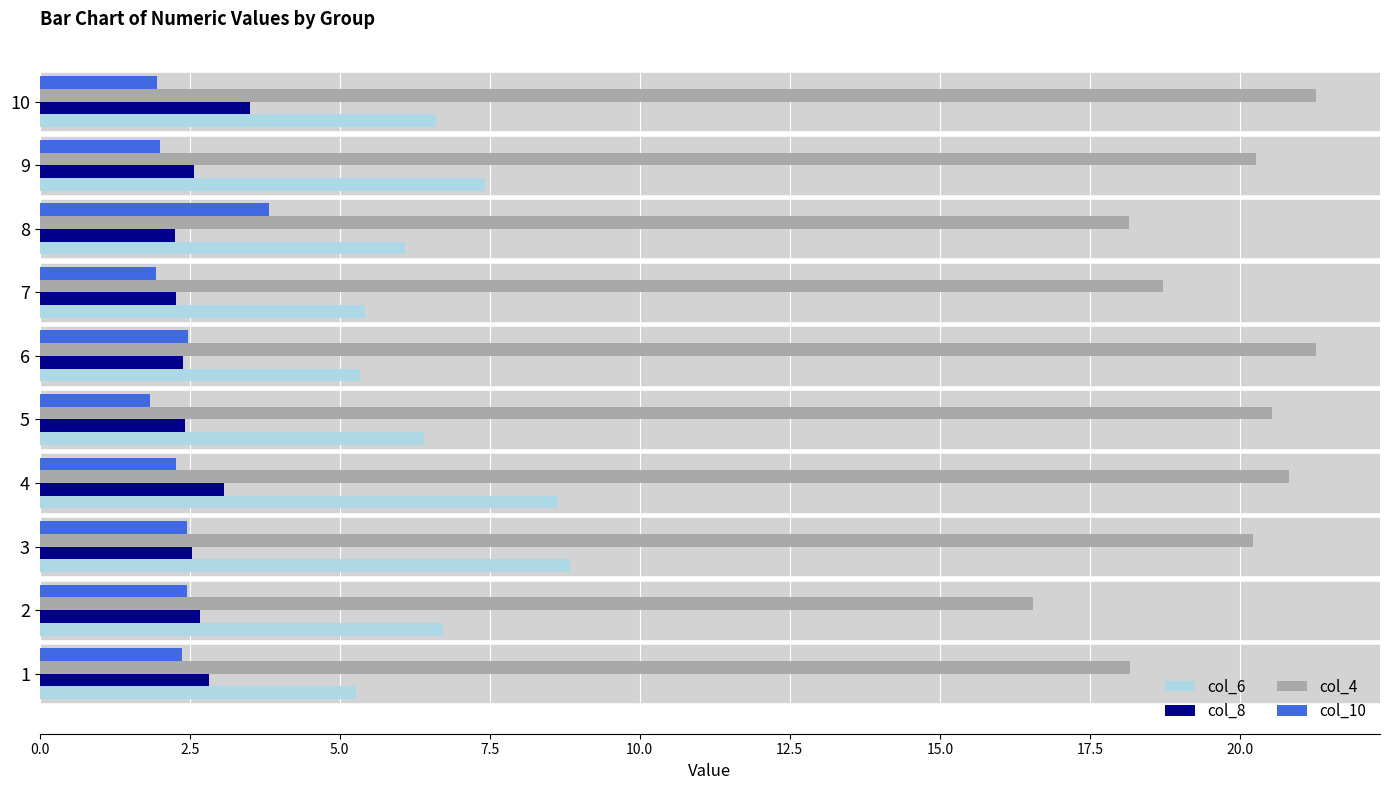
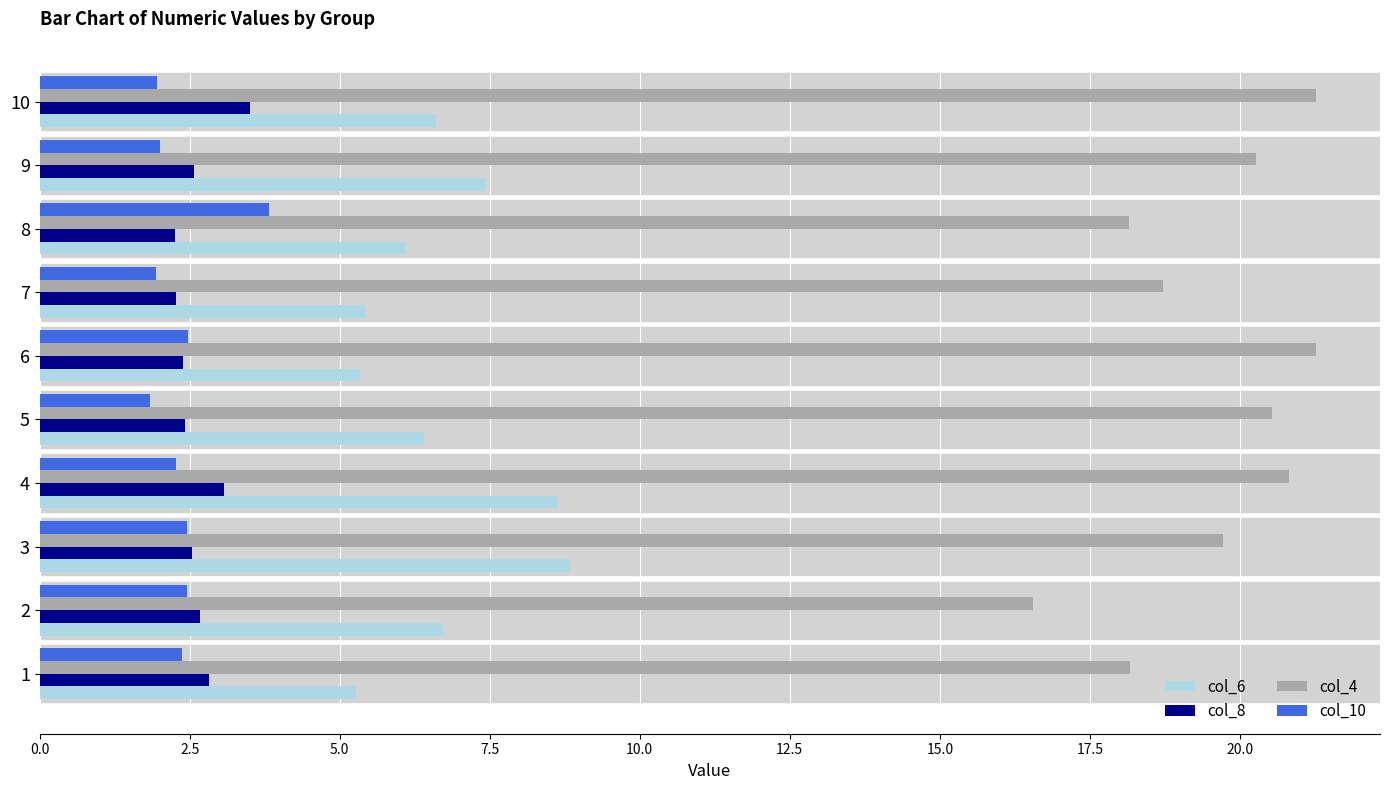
  {
    "col_6": {
      "10": 6.6,
      "9": 7.4,
      "8": 6.1,
      "7": 5.4,
      "6": 5.3,
      "5": 6.4,
      "4": 8.6,
      "3": 8.8,
      "2": 6.7,
      "1": 5.3
    },
    "col_8": {
      "10": 3.5,
      "9": 2.6,
      "8": 2.3,
      "7": 2.3,
      "6": 2.4,
      "5": 2.4,
      "4": 3.1,
      "3": 2.5,
      "2": 2.7,
      "1": 2.8
    },
    "col_4": {
      "10": 21.3,
      "9": 20.3,
      "8": 18.2,
      "7": 18.7,
      "6": 21.3,
      "5": 20.5,
      "4": 20.8,
-     "3": 20.2,
+     "3": 19.7,
      "2": 16.5,
      "1": 18.2
    },
    "col_10": {
      "10": 1.9,
      "9": 2.0,
      "8": 3.8,
      "7": 1.9,
      "6": 2.5,
      "5": 1.8,
      "4": 2.3,
      "3": 2.5,
      "2": 2.5,
      "1": 2.4
    }
  }
